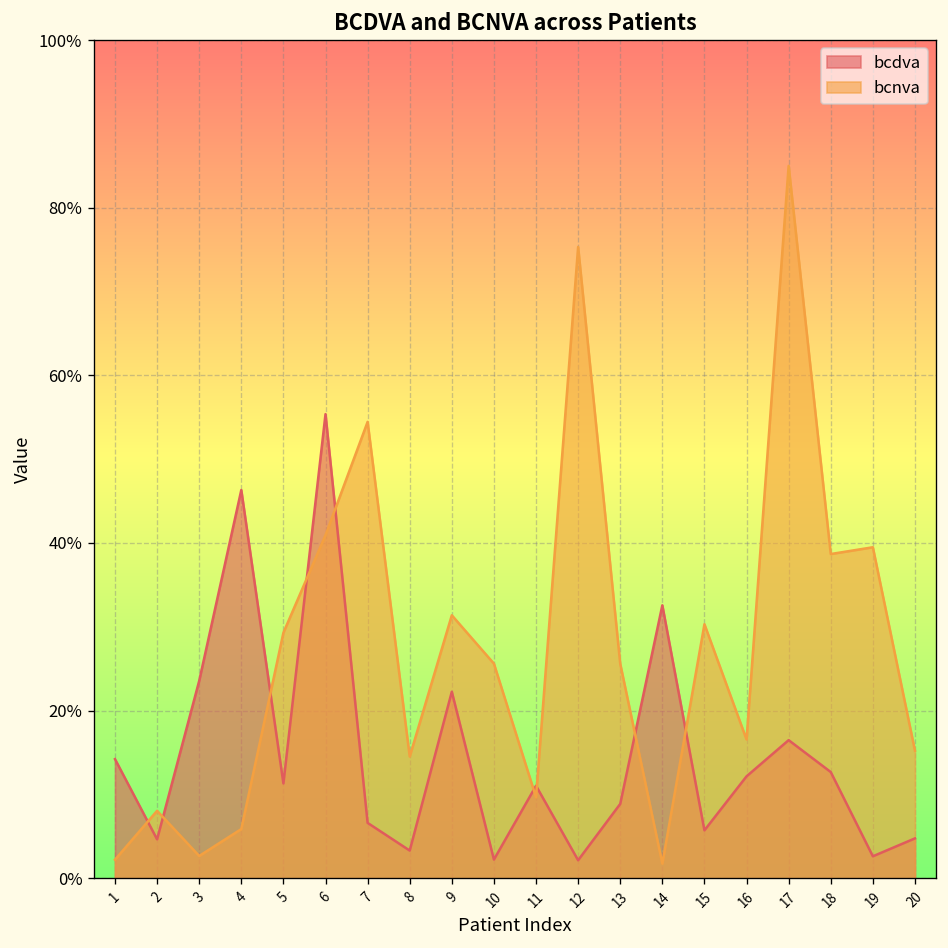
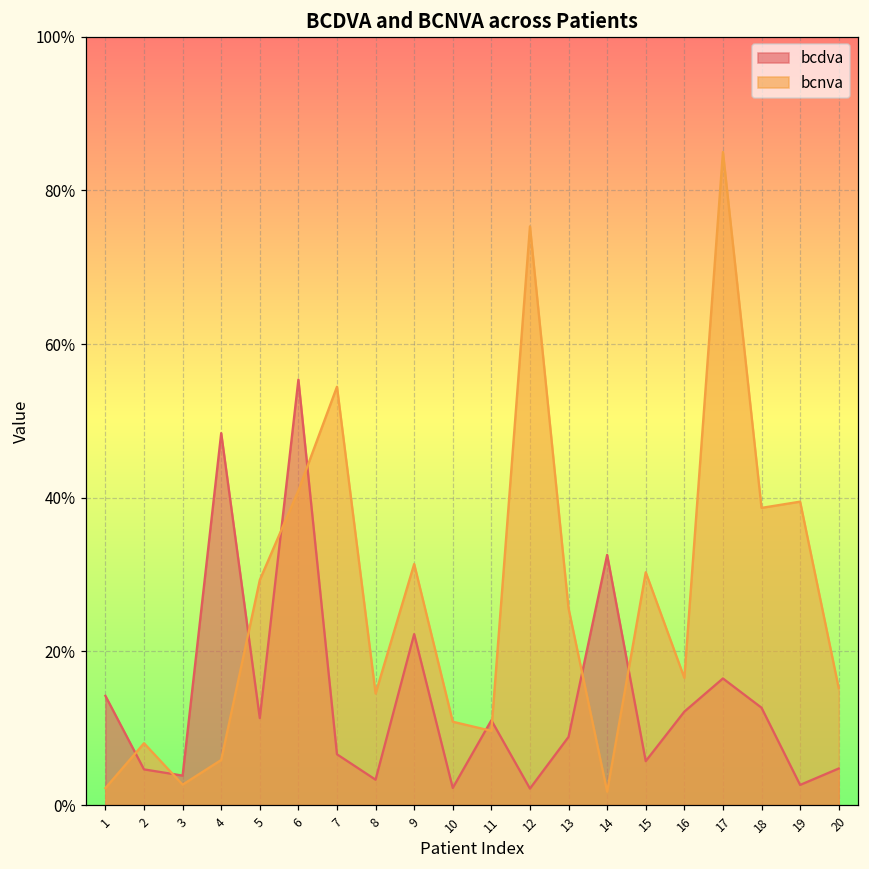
  {
    "bcdva": {
      "1": "14%",
      "2": "5%",
-     "3": "24%",
-     "4": "46%",
+     "3": "4%",
+     "4": "48%",
      "5": "11%",
      "6": "55%",
      "7": "7%",
      "8": "3%",
      "9": "22%",
      "10": "2%",
      "11": "11%",
      "12": "2%",
      "13": "9%",
      "14": "33%",
      "15": "6%",
      "16": "12%",
      "17": "16%",
      "18": "13%",
      "19": "3%",
      "20": "5%"
    },
    "bcnva": {
      "1": "2%",
      "2": "8%",
      "3": "3%",
      "4": "6%",
      "5": "29%",
      "6": "41%",
      "7": "54%",
      "8": "15%",
      "9": "31%",
-     "10": "26%",
+     "10": "11%",
      "11": "10%",
      "12": "75%",
      "13": "26%",
      "14": "2%",
      "15": "30%",
      "16": "17%",
      "17": "85%",
      "18": "39%",
      "19": "39%",
      "20": "15%"
    }
  }
